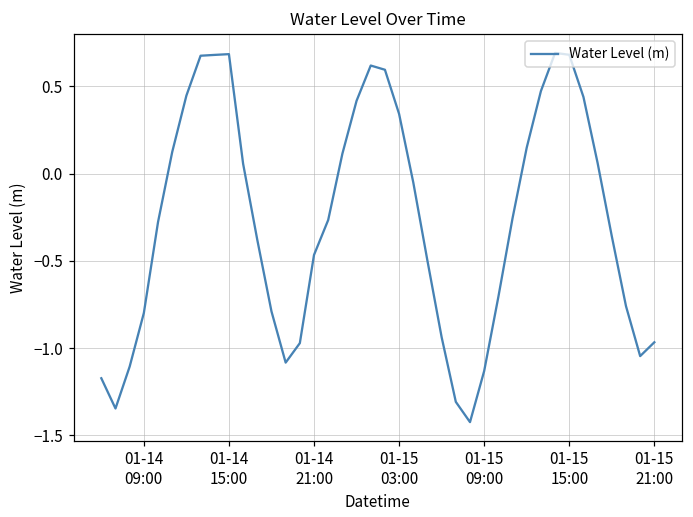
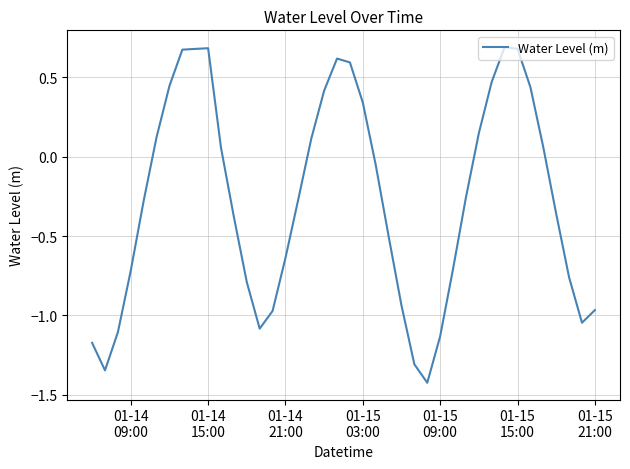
  {
-   "01-14 09:00": -0.80,
+   "01-14 09:00": -0.72,
    "01-14 15:00": 0.68,
-   "01-14 21:00": -0.47,
+   "01-14 21:00": -0.64,
    "01-15 03:00": 0.34,
    "01-15 09:00": -1.13,
    "01-15 21:00": -0.97
  }
